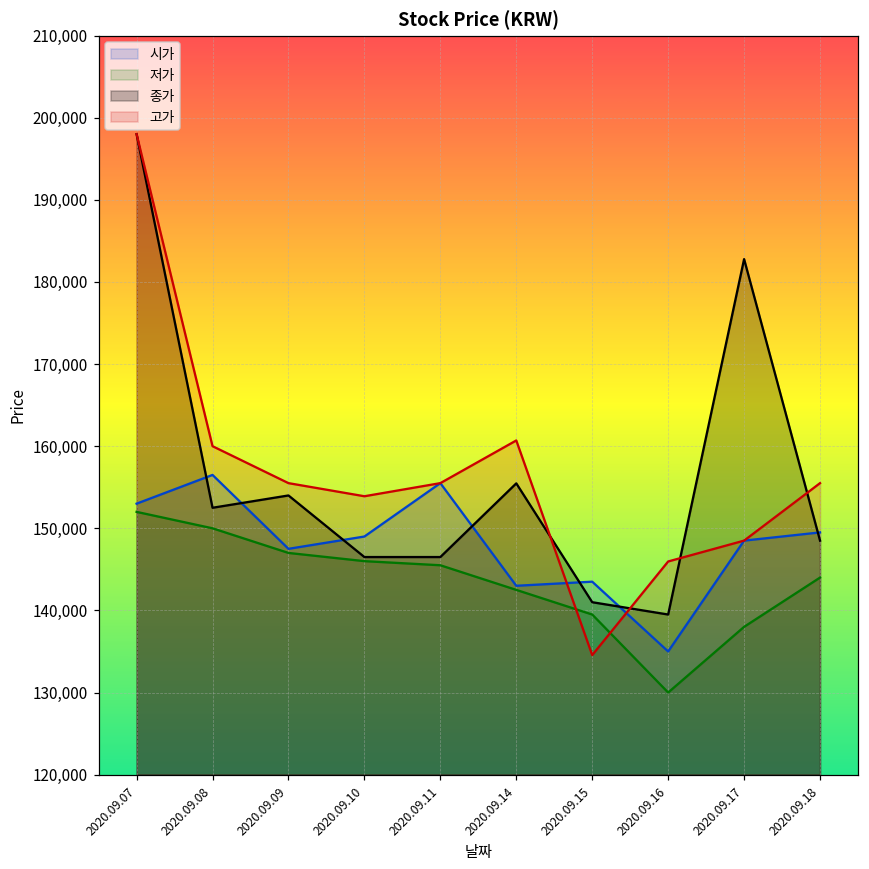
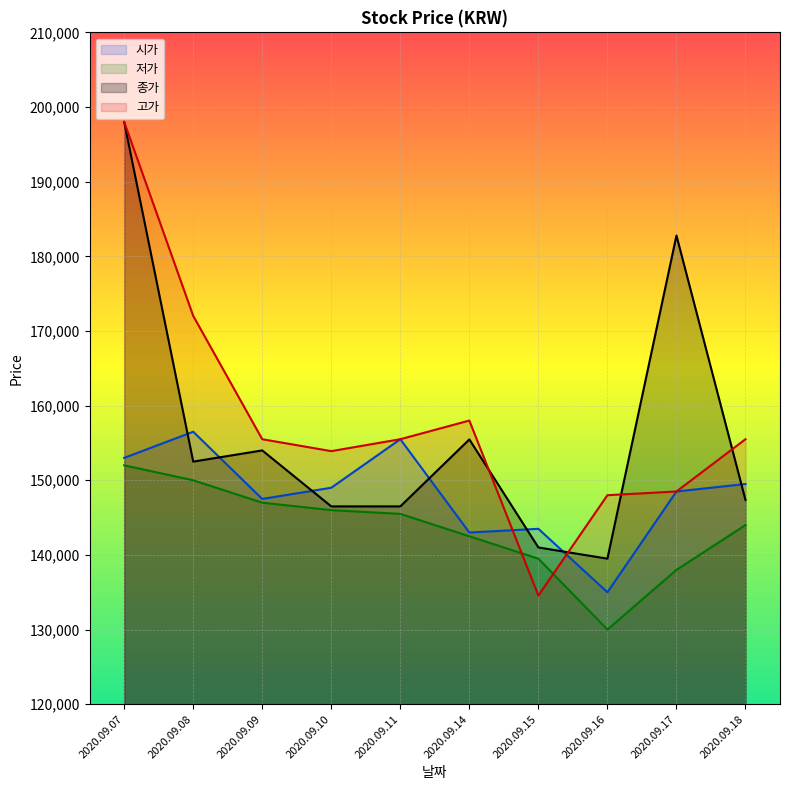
  {
    "종가": {
      "2020.09.08": "153,000",
      "2020.09.09": "154,000",
      "2020.09.10": "147,000",
      "2020.09.11": "147,000",
      "2020.09.14": "155,000",
      "2020.09.15": "141,000",
      "2020.09.16": "140,000",
      "2020.09.17": "183,000",
-     "2020.09.18": "149,000"
+     "2020.09.18": "147,000"
    },
    "고가": {
-     "2020.09.08": "160,000",
+     "2020.09.08": "172,000",
      "2020.09.09": "156,000",
      "2020.09.10": "154,000",
-     "2020.09.14": "161,000",
+     "2020.09.14": "158,000",
      "2020.09.15": "135,000",
-     "2020.09.16": "146,000",
+     "2020.09.16": "148,000",
      "2020.09.18": "156,000"
    }
  }
